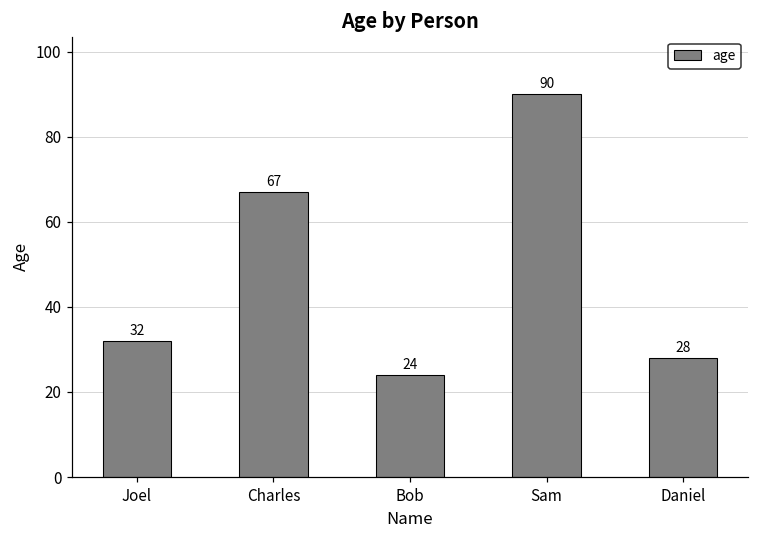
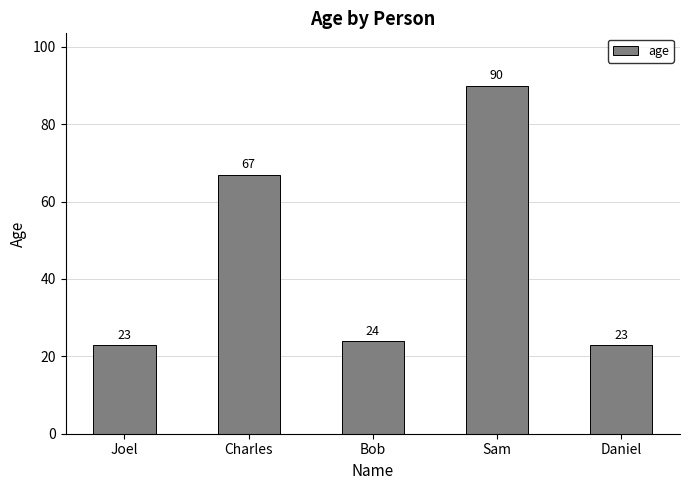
  {
-   "Joel": 32,
+   "Joel": 23,
    "Charles": 67,
    "Bob": 24,
    "Sam": 90,
-   "Daniel": 28
+   "Daniel": 23
  }
